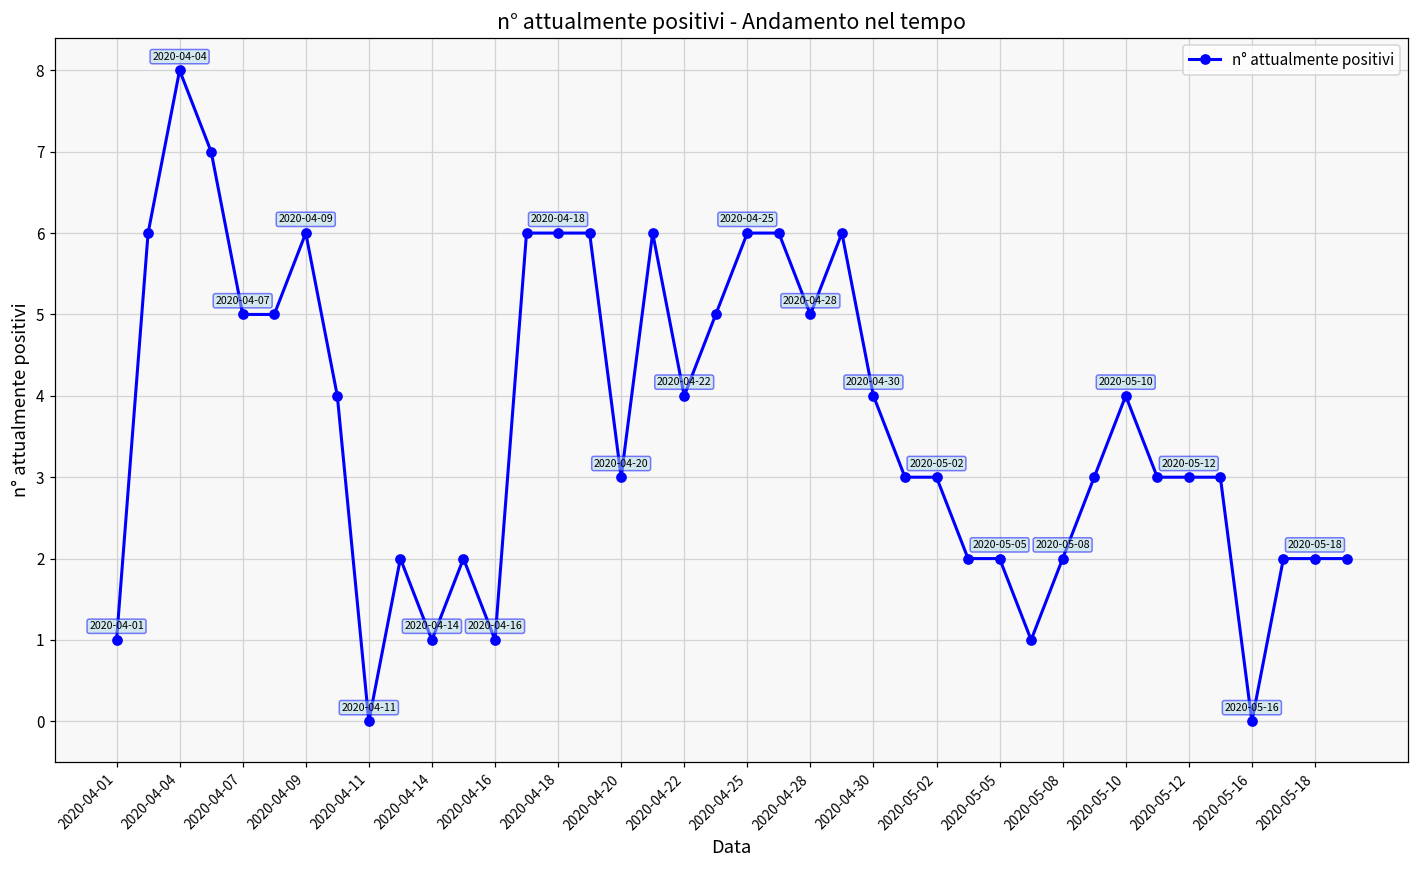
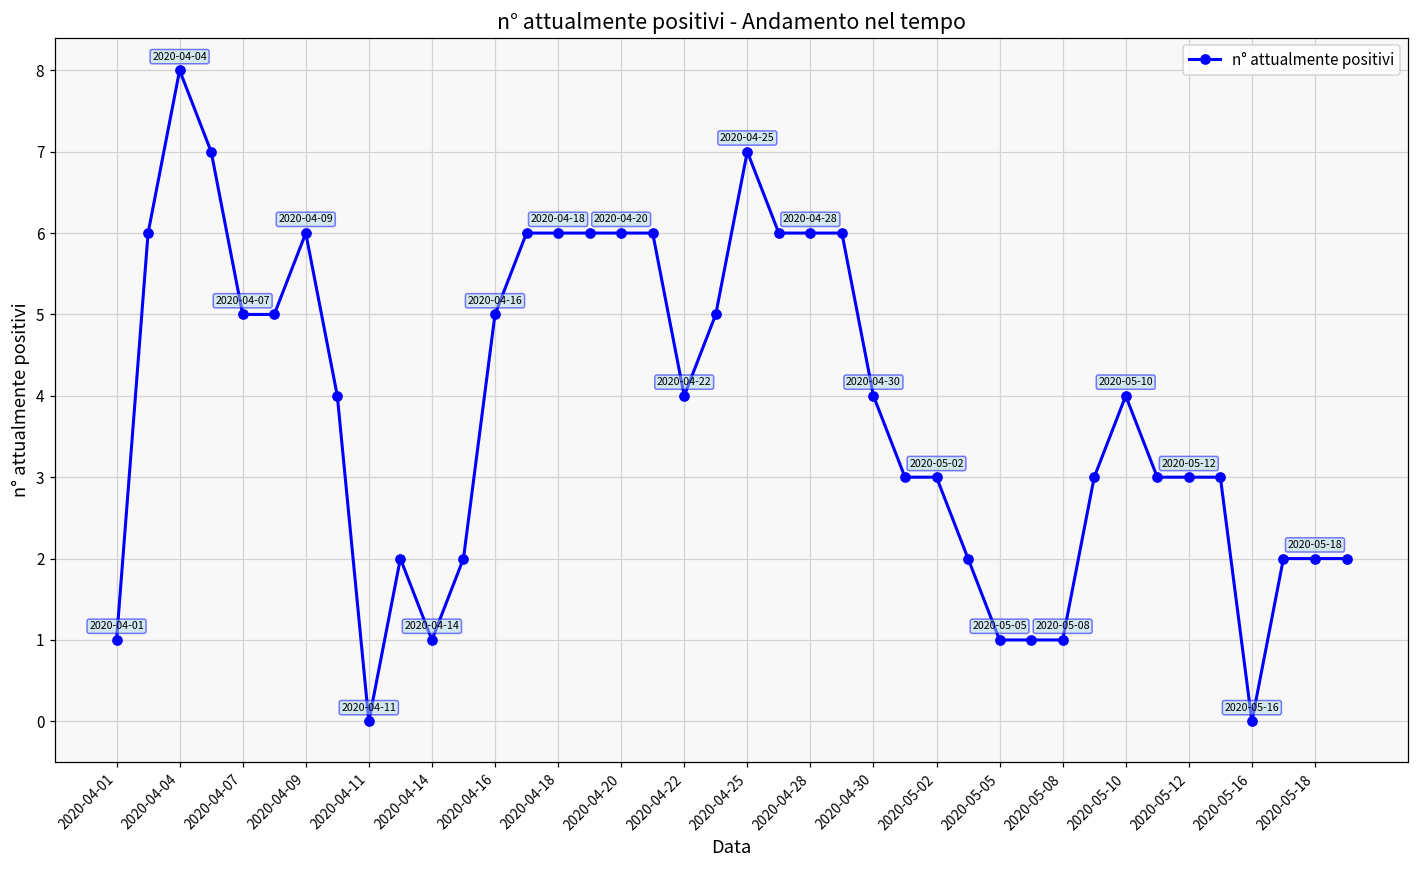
  {
-   "2020-04-16": 1,
-   "2020-04-20": 3,
-   "2020-04-25": 6,
-   "2020-04-28": 5,
-   "2020-05-05": 2,
-   "2020-05-08": 2
+   "2020-04-16": 5,
+   "2020-04-20": 6,
+   "2020-04-25": 7,
+   "2020-04-28": 6,
+   "2020-05-05": 1,
+   "2020-05-08": 1
  }
